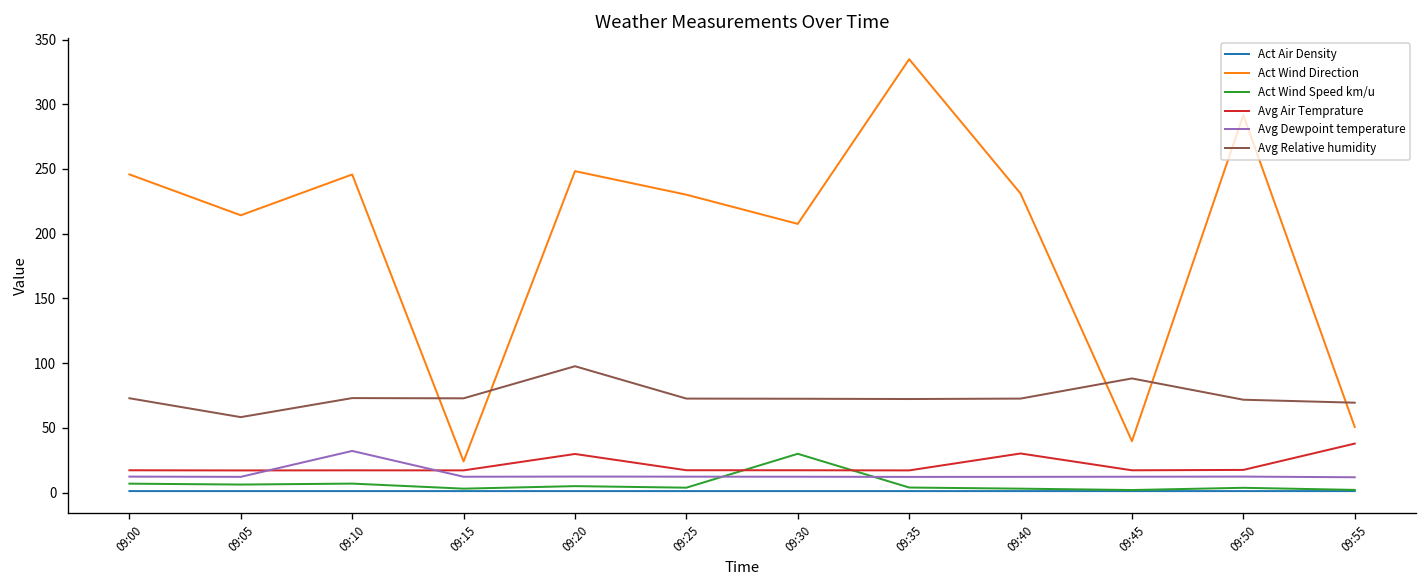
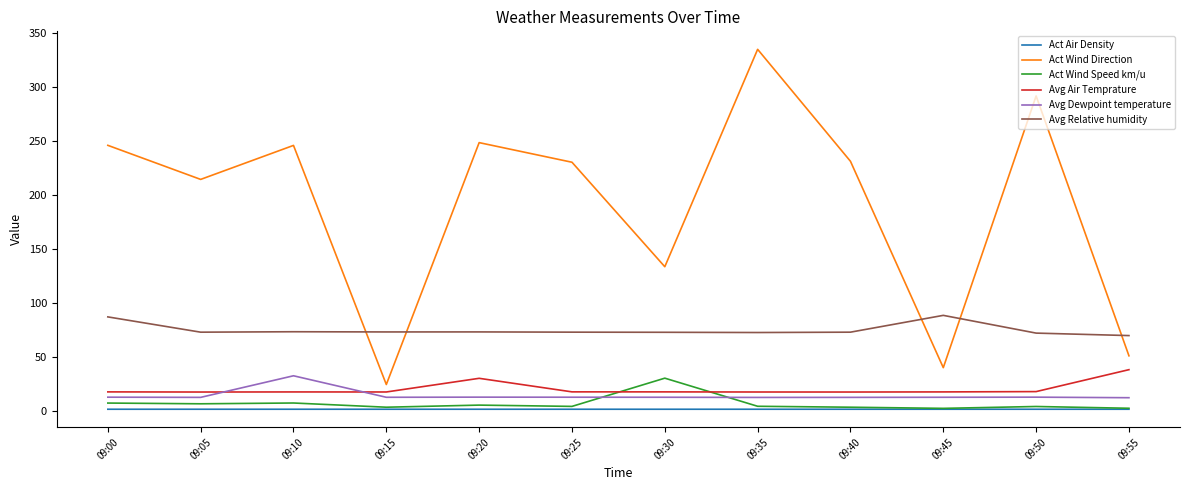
  {
    "Act Air Density": {
      "09:00": 1,
      "09:05": 1,
      "09:10": 1,
      "09:20": 1,
      "09:25": 1,
      "09:30": 1,
      "09:35": 1,
      "09:50": 1
    },
    "Act Wind Direction": {
      "09:00": 246,
      "09:05": 214,
      "09:10": 246,
      "09:15": 24,
      "09:20": 248,
      "09:25": 230,
-     "09:30": 208,
+     "09:30": 133,
      "09:35": 335,
      "09:40": 231,
      "09:45": 40,
      "09:55": 51
    },
    "Act Wind Speed km/u": {
      "09:00": 7,
      "09:05": 6,
      "09:10": 7,
      "09:20": 5,
      "09:25": 4,
      "09:30": 30,
      "09:35": 4,
      "09:50": 4
    },
    "Avg Air Temprature": {
      "09:00": 17,
      "09:05": 17,
      "09:10": 17,
      "09:15": 17,
      "09:20": 30,
      "09:25": 17,
      "09:30": 17,
      "09:35": 17,
-     "09:40": 30,
+     "09:40": 17,
      "09:45": 17,
      "09:50": 18,
      "09:55": 38
    },
    "Avg Dewpoint temperature": {
      "09:00": 12,
      "09:05": 12,
      "09:10": 32,
      "09:15": 12,
      "09:20": 12,
      "09:25": 12,
      "09:30": 12,
      "09:35": 12,
      "09:40": 12,
      "09:45": 12,
      "09:50": 12,
      "09:55": 12
    },
    "Avg Relative humidity": {
-     "09:00": 73,
-     "09:05": 58,
+     "09:00": 87,
+     "09:05": 73,
      "09:10": 73,
      "09:15": 73,
-     "09:20": 98,
+     "09:20": 73,
      "09:25": 73,
      "09:30": 73,
      "09:35": 72,
      "09:40": 73,
      "09:45": 88,
      "09:50": 72,
      "09:55": 69
    }
  }
